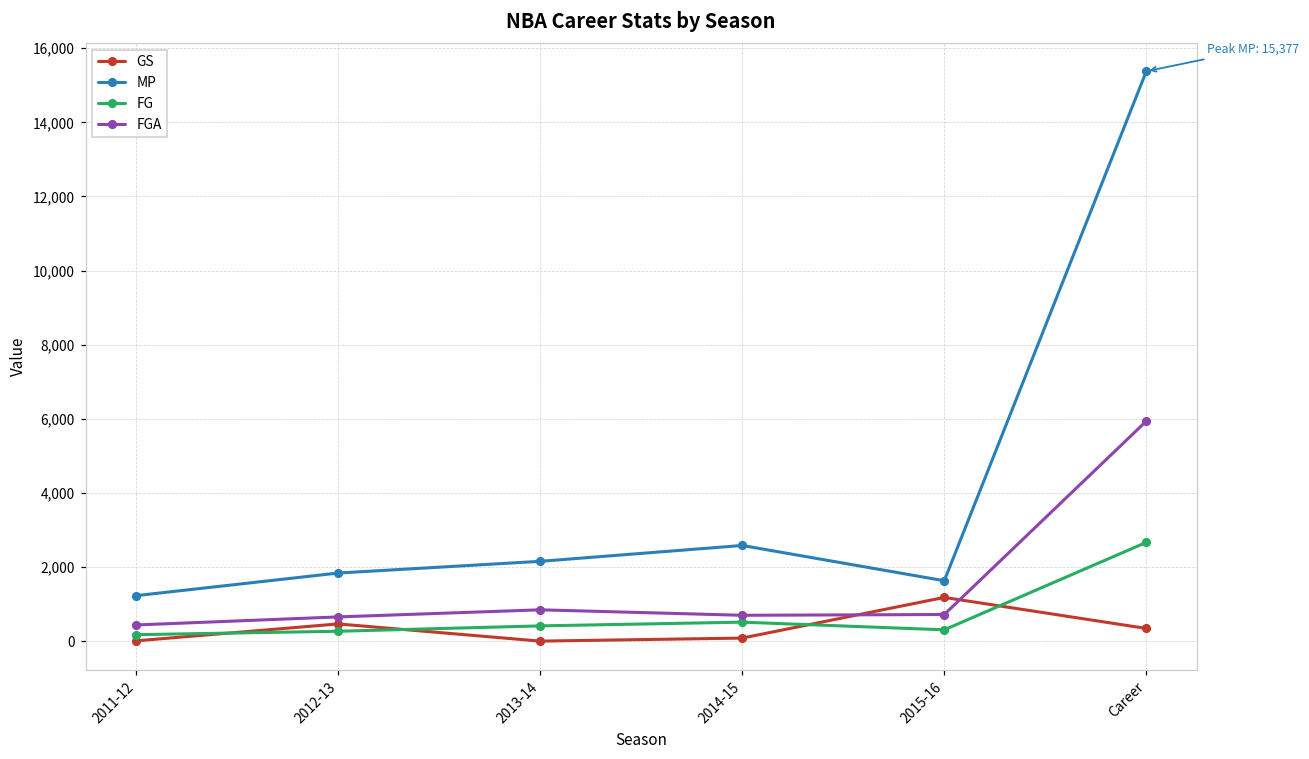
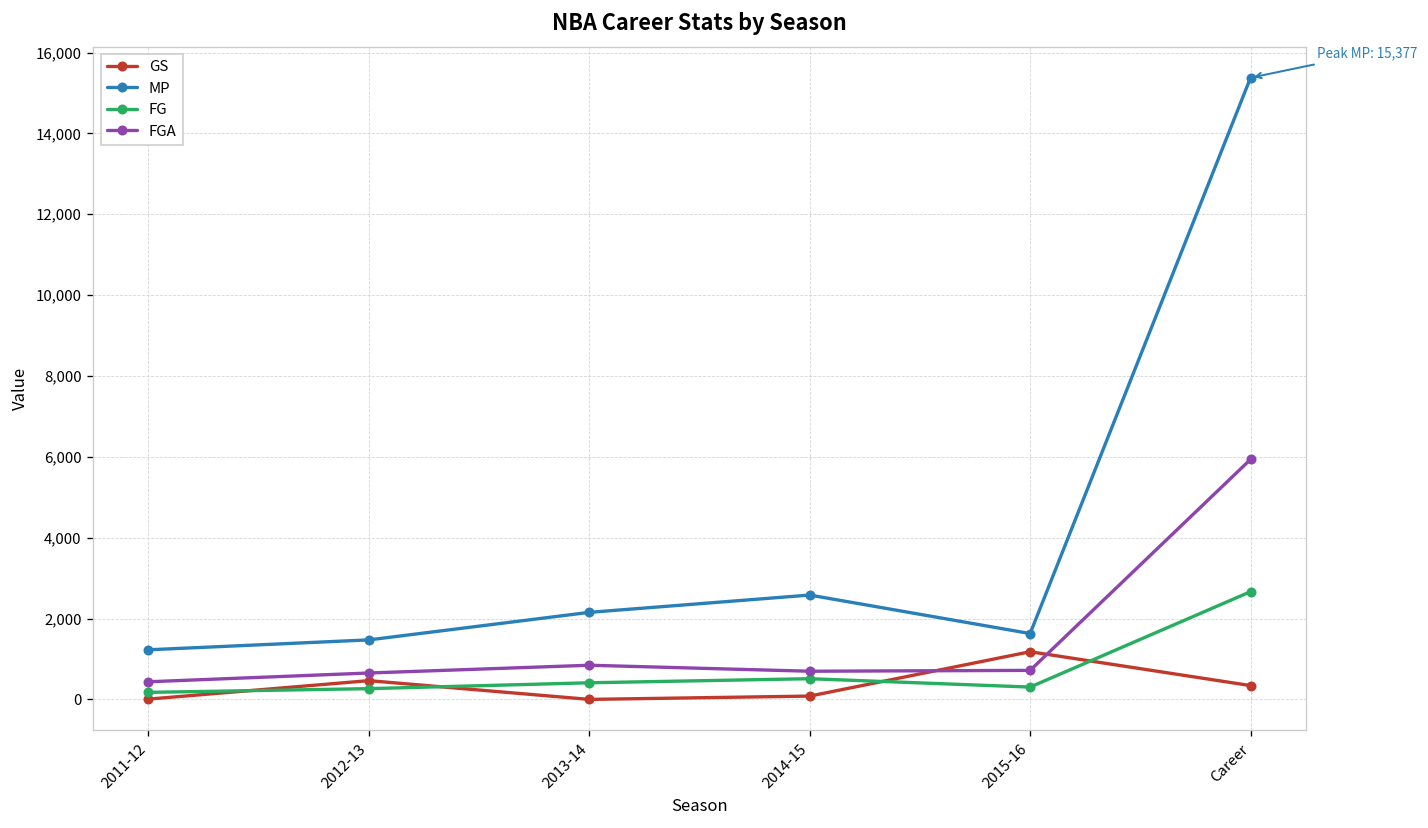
  {
    "GS": {
      "2011-12": "0",
      "2012-13": "500",
      "2013-14": "0",
      "2014-15": "100",
      "2015-16": "1,200",
      "Career": "300"
    },
    "MP": {
      "2011-12": "1,200",
-     "2012-13": "1,800",
+     "2012-13": "1,500",
      "2013-14": "2,200",
      "2014-15": "2,600",
      "2015-16": "1,600"
    },
    "FG": {
      "2011-12": "200",
      "2012-13": "300",
      "2013-14": "400",
      "2014-15": "500",
      "2015-16": "300",
      "Career": "2,700"
    },
    "FGA": {
      "2011-12": "400",
      "2012-13": "700",
      "2013-14": "800",
      "2014-15": "700",
      "2015-16": "700",
      "Career": "5,900"
    }
  }
